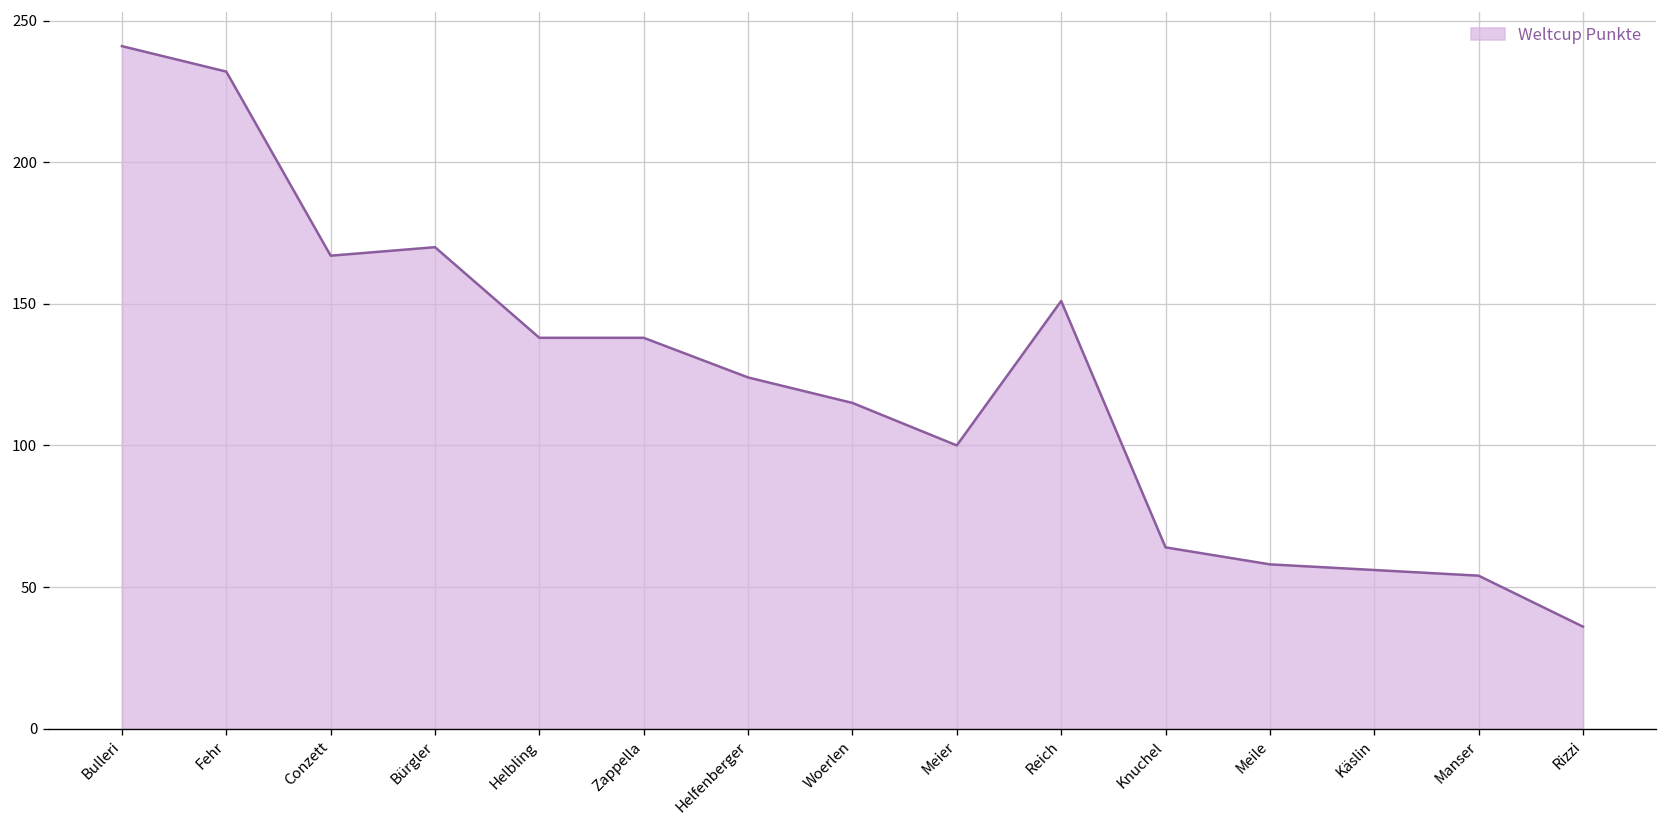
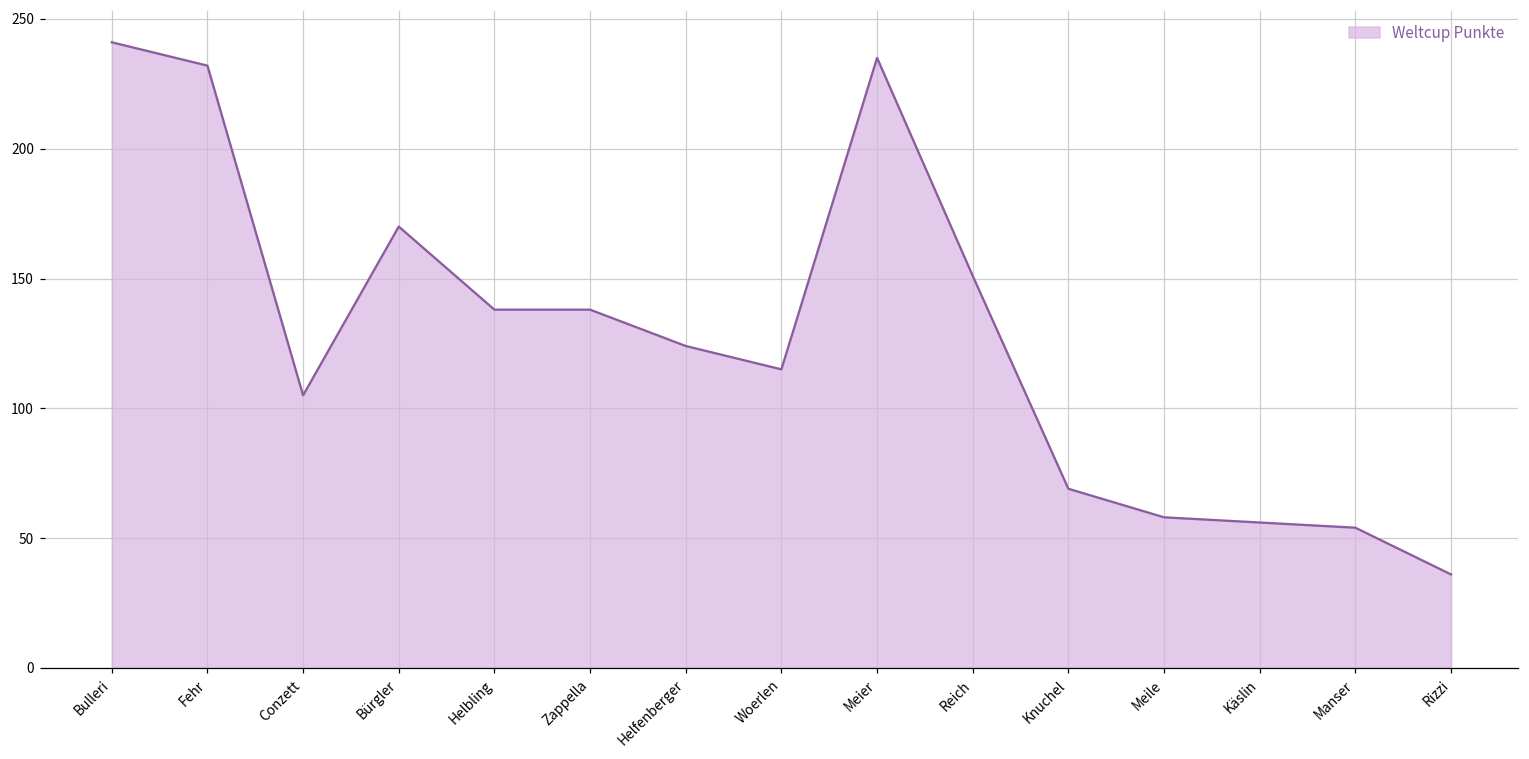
  {
    "Bulleri": 241,
    "Fehr": 232,
-   "Conzett": 167,
+   "Conzett": 105,
    "Bürgler": 170,
    "Helbling": 138,
    "Zappella": 138,
    "Helfenberger": 124,
    "Woerlen": 115,
-   "Meier": 100,
+   "Meier": 235,
    "Reich": 151,
-   "Knuchel": 64,
+   "Knuchel": 69,
    "Meile": 58,
    "Käslin": 56,
    "Manser": 54,
    "Rizzi": 36
  }
